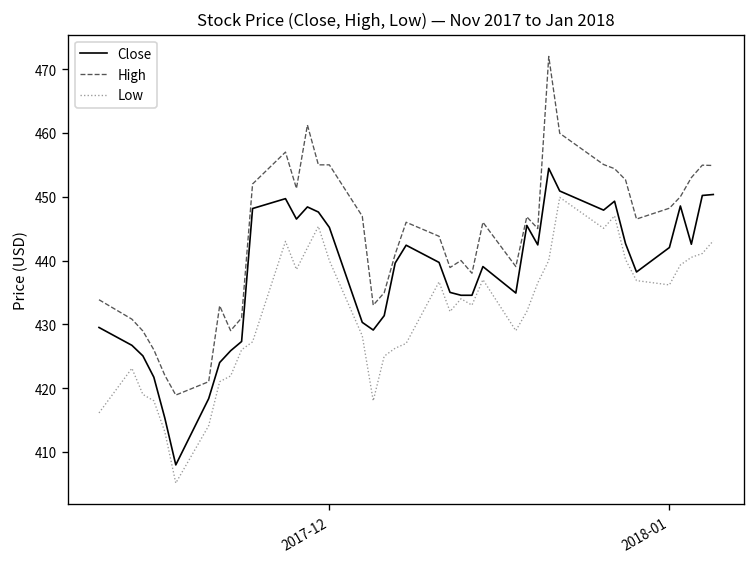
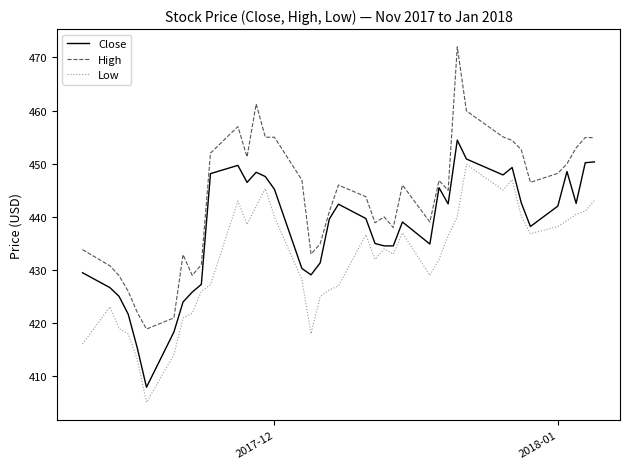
  {
    "Close": {
      "2017-12": 445,
      "2018-01": 442
    },
    "High": {
      "2017-12": 455,
      "2018-01": 448
    },
    "Low": {
      "2017-12": 440,
-     "2018-01": 436
+     "2018-01": 438
    }
  }
